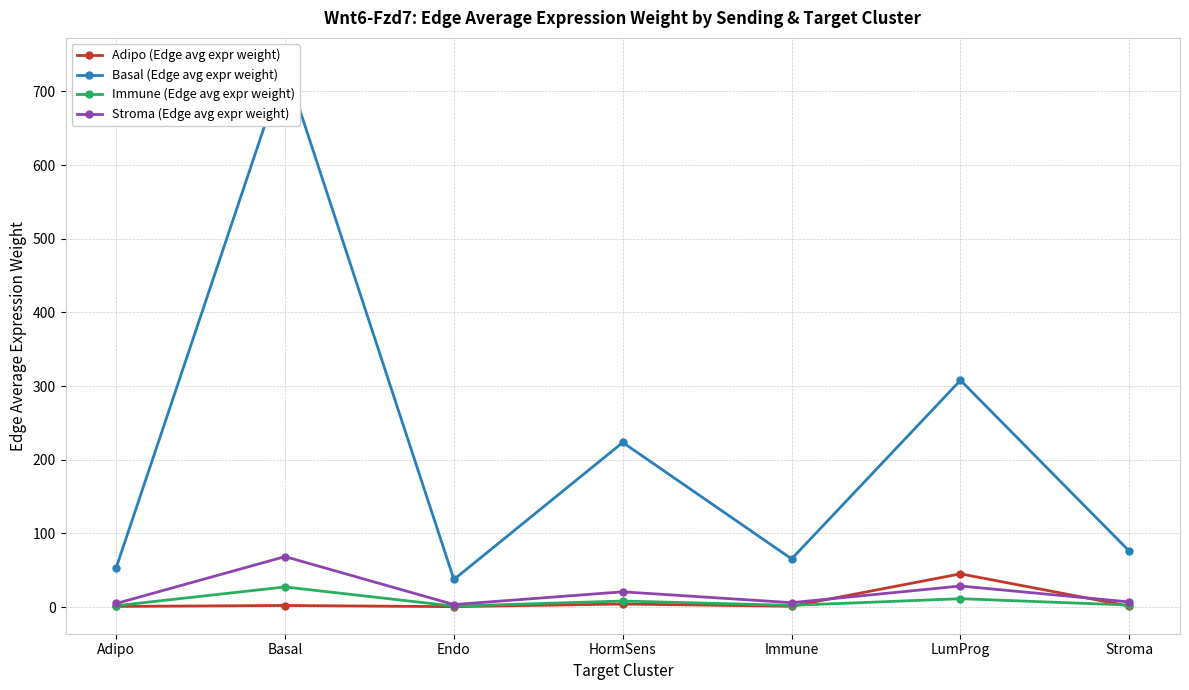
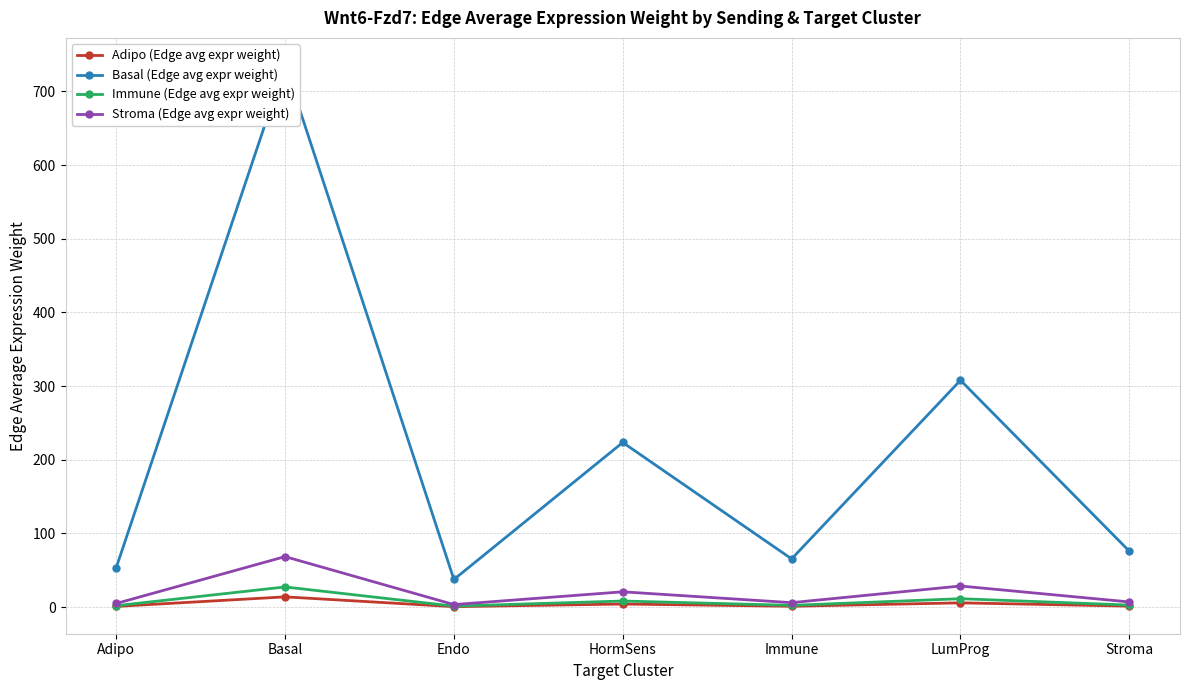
  {
    "Adipo (Edge avg expr weight)": {
-     "Basal": 0,
+     "Basal": 10,
      "HormSens": 0,
-     "LumProg": 50
+     "LumProg": 10
    },
    "Basal (Edge avg expr weight)": {
      "Adipo": 50,
      "Endo": 40,
      "HormSens": 220,
      "Immune": 70,
      "LumProg": 310,
      "Stroma": 80
    },
    "Immune (Edge avg expr weight)": {
      "Basal": 30,
      "HormSens": 10,
      "LumProg": 10
    },
    "Stroma (Edge avg expr weight)": {
      "Basal": 70,
      "HormSens": 20,
      "Immune": 10,
      "LumProg": 30,
      "Stroma": 10
    }
  }
